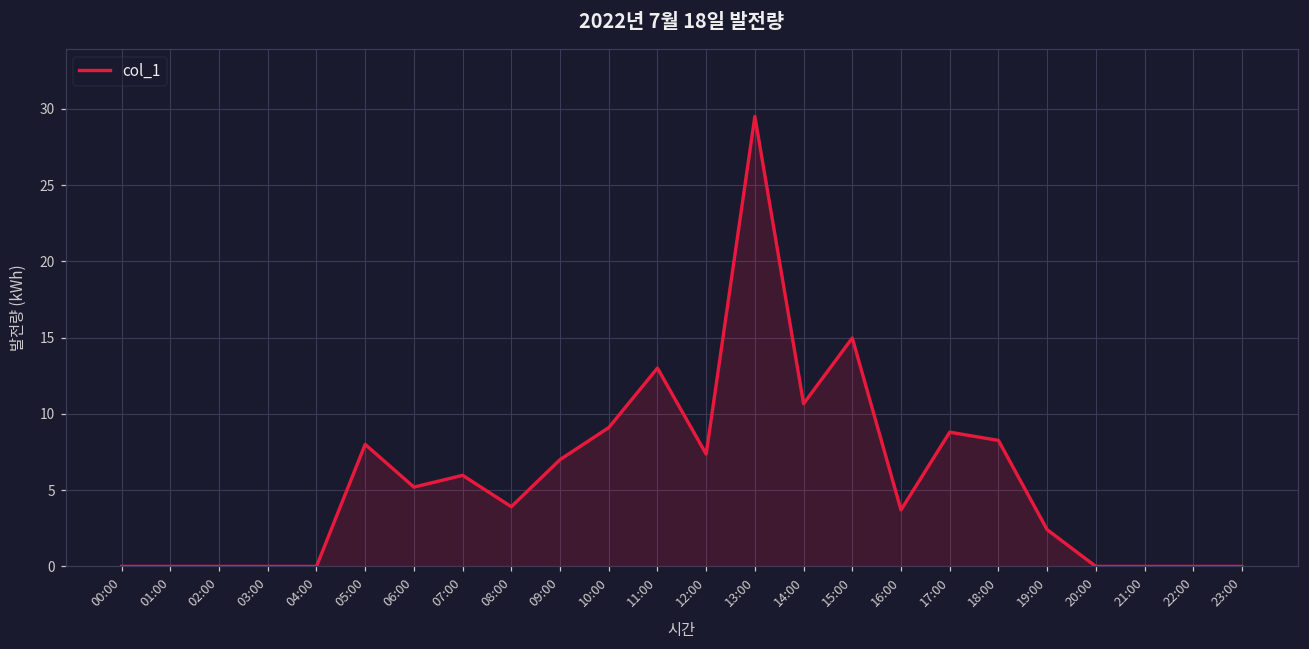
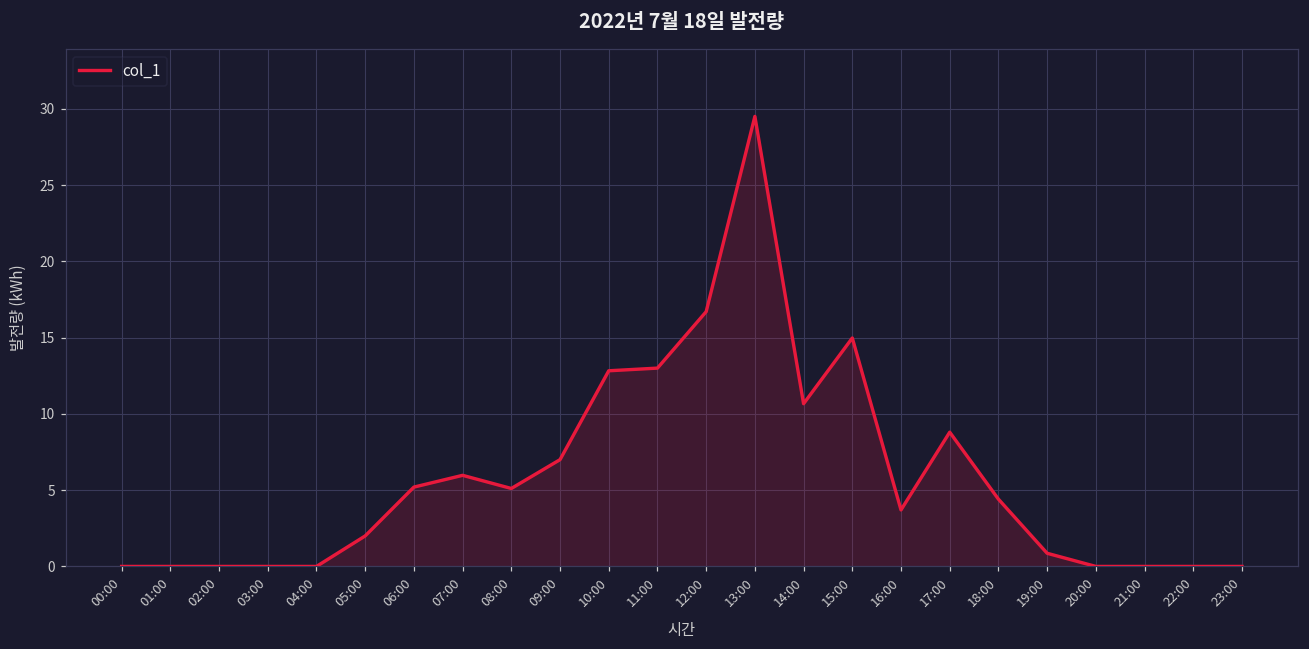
  {
    "00:00": 0.0,
    "01:00": 0.0,
    "02:00": 0.0,
    "03:00": 0.0,
    "04:00": 0.0,
-   "05:00": 8,
+   "05:00": 2,
    "06:00": 5.2,
    "07:00": 6.0,
-   "08:00": 3.9,
+   "08:00": 5.1,
    "09:00": 7.0,
-   "10:00": 9.1,
+   "10:00": 12.8,
    "11:00": 13.0,
-   "12:00": 7.4,
+   "12:00": 16.7,
    "13:00": 29.5,
    "14:00": 10.7,
    "15:00": 15.0,
    "16:00": 3.7,
    "17:00": 8.8,
-   "18:00": 8.3,
-   "19:00": 2.4,
+   "18:00": 4.4,
+   "19:00": 0.9,
    "20:00": 0.0,
    "21:00": 0.0,
    "22:00": 0.0,
    "23:00": 0.0
  }
